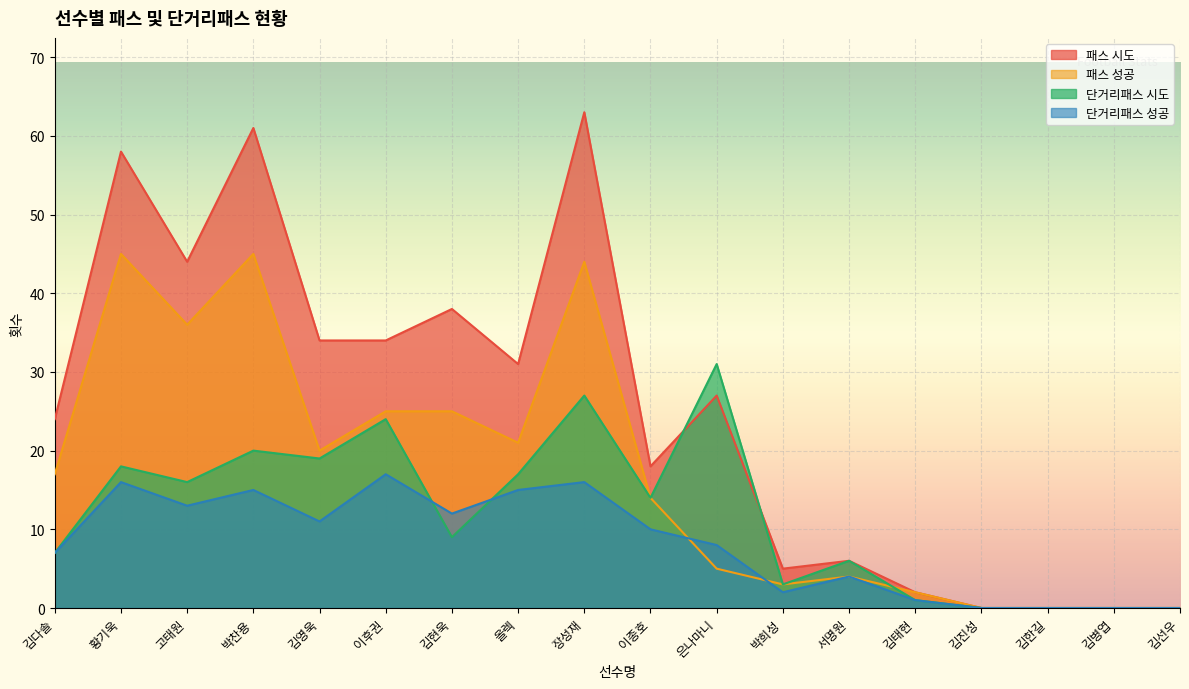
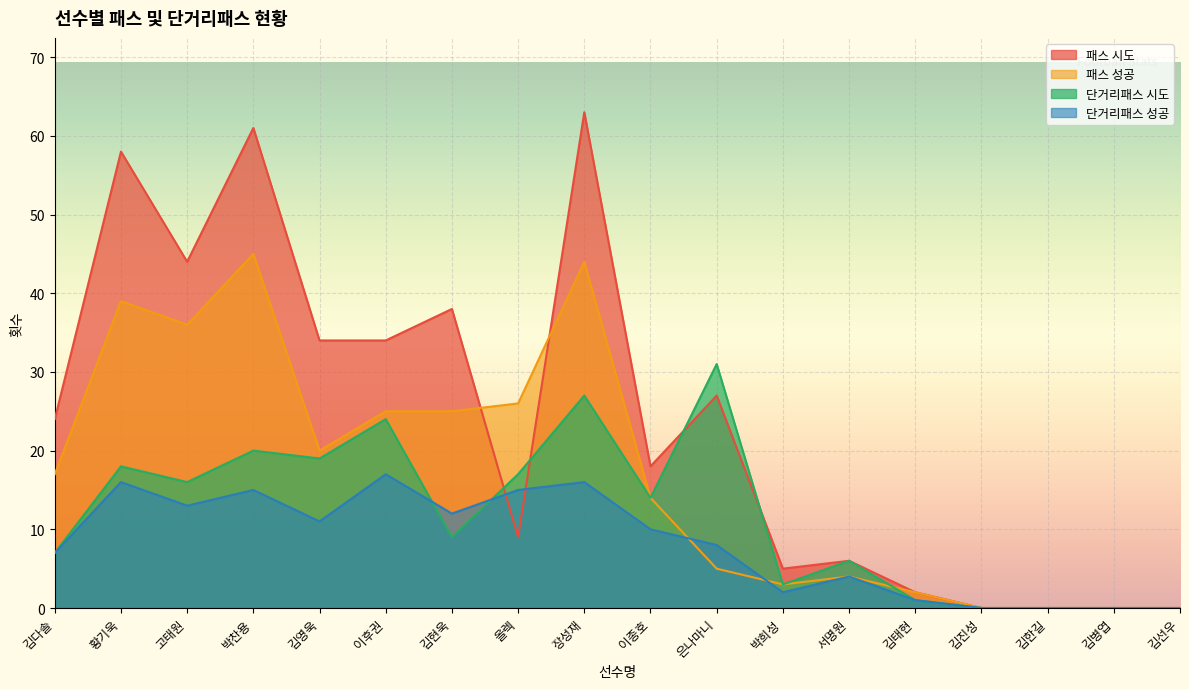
  {
    "패스 시도": {
      "김다솔": 24,
      "황기욱": 58,
      "고태원": 44,
      "박찬용": 61,
      "김영욱": 34,
      "이후권": 34,
      "김현욱": 38,
-     "올렉": 31,
+     "올렉": 9,
      "장성재": 63,
      "이종호": 18,
      "은나마니": 27,
      "박희성": 5
    },
    "패스 성공": {
      "김다솔": 17,
-     "황기욱": 45,
+     "황기욱": 39,
      "고태원": 36,
      "박찬용": 45,
      "김영욱": 20,
      "이후권": 25,
      "김현욱": 25,
-     "올렉": 21,
+     "올렉": 26,
      "장성재": 44,
      "은나마니": 5
    },
    "단거리패스 시도": {
      "황기욱": 18,
      "고태원": 16,
      "박찬용": 20,
      "김영욱": 19,
      "이후권": 24,
      "김현욱": 9,
      "올렉": 17,
      "장성재": 27,
      "은나마니": 31
    },
    "단거리패스 성공": {
      "황기욱": 16,
      "고태원": 13,
      "박찬용": 15,
      "김영욱": 11,
      "이후권": 17,
      "김현욱": 12,
      "올렉": 15,
      "장성재": 16,
      "이종호": 10,
      "은나마니": 8,
      "박희성": 2
    }
  }
